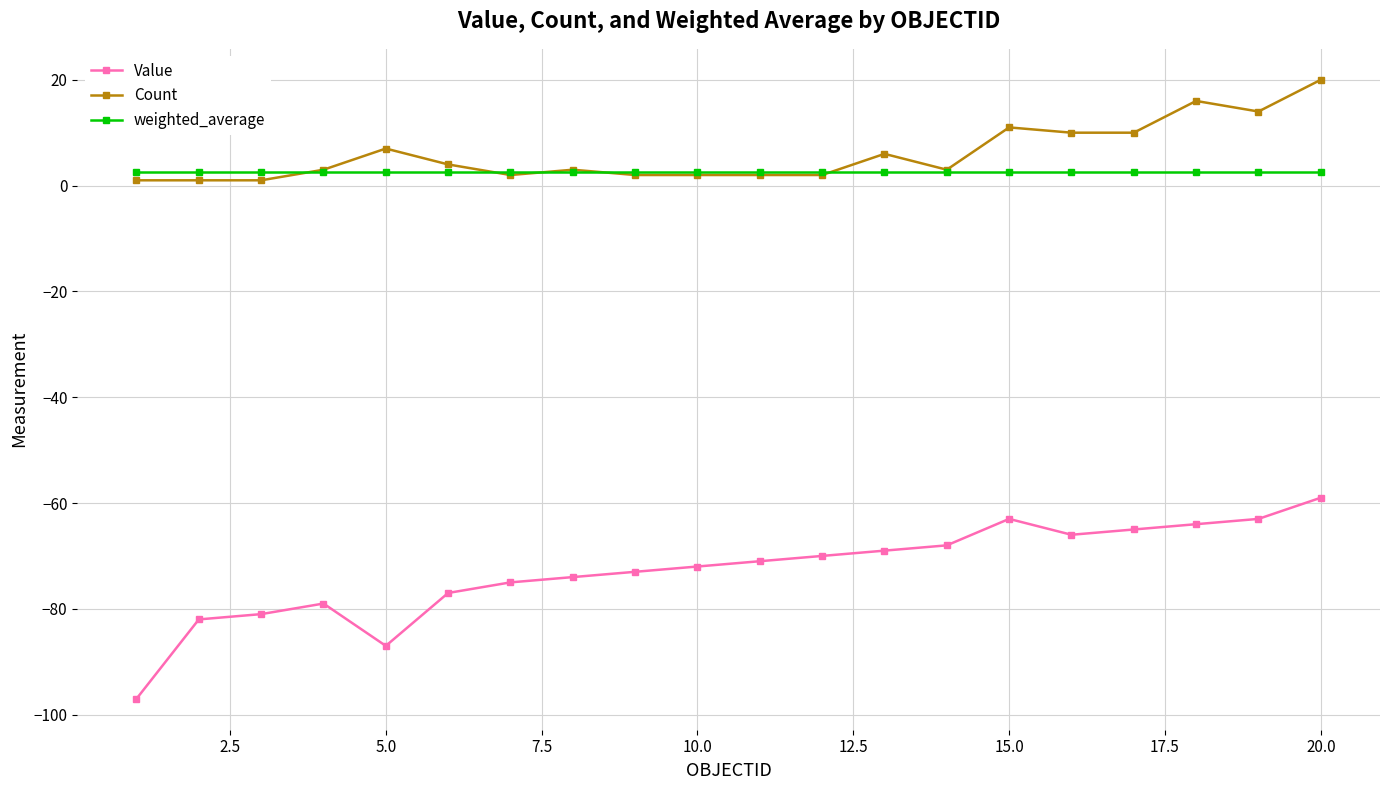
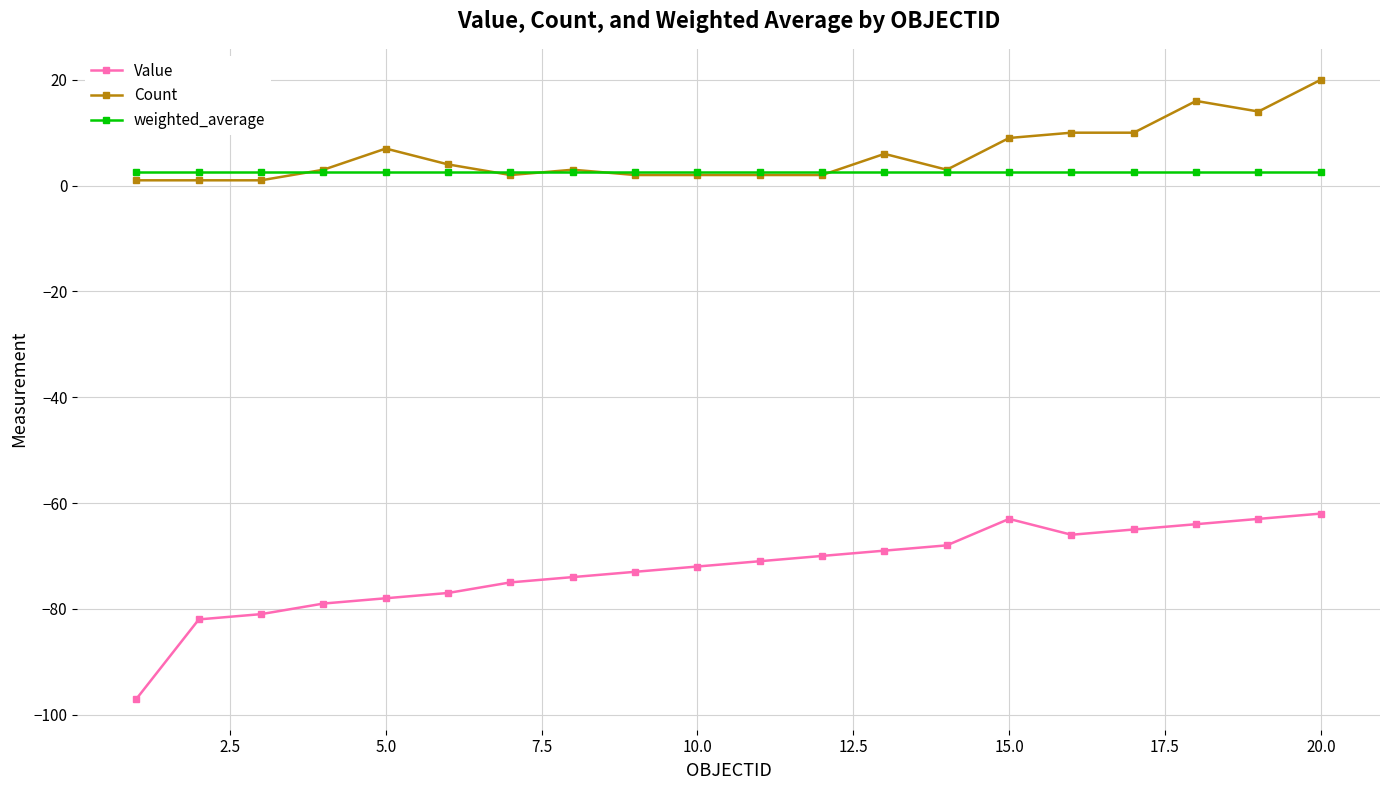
  {
    "Value": {
-     "5.0": -87,
+     "5.0": -78,
      "10.0": -72,
      "15.0": -63,
-     "20.0": -59
+     "20.0": -62
    },
    "Count": {
      "5.0": 7,
      "10.0": 2,
-     "15.0": 11,
+     "15.0": 9,
      "20.0": 20
    },
    "weighted_average": {
      "5.0": 3,
      "10.0": 3,
      "15.0": 3,
      "20.0": 3
    }
  }
